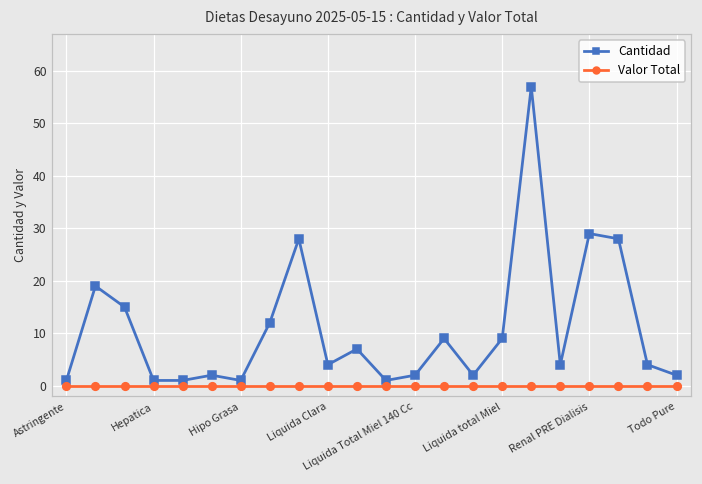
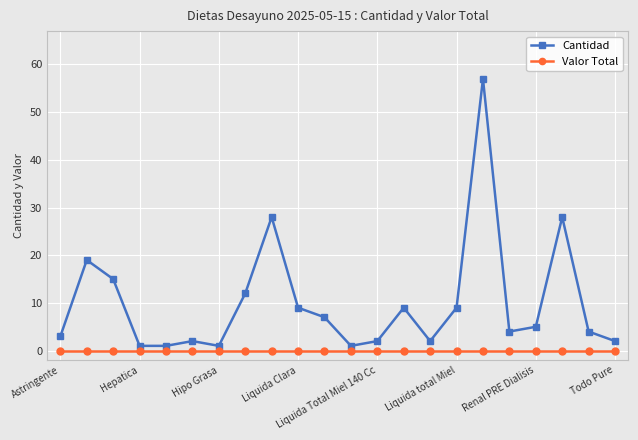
  {
    "Cantidad": {
-     "Astringente": 1,
+     "Astringente": 3,
      "Hepatica": 1,
      "Hipo Grasa": 1,
-     "Liquida Clara": 4,
+     "Liquida Clara": 9,
      "Liquida Total Miel 140 Cc": 2,
      "Liquida total Miel": 9,
-     "Renal PRE Dialisis": 29,
+     "Renal PRE Dialisis": 5,
      "Todo Pure": 2
    },
    "Valor Total": {
      "Astringente": 0,
      "Hepatica": 0,
      "Hipo Grasa": 0,
      "Liquida Clara": 0,
      "Liquida Total Miel 140 Cc": 0,
      "Liquida total Miel": 0,
      "Renal PRE Dialisis": 0,
      "Todo Pure": 0
    }
  }
